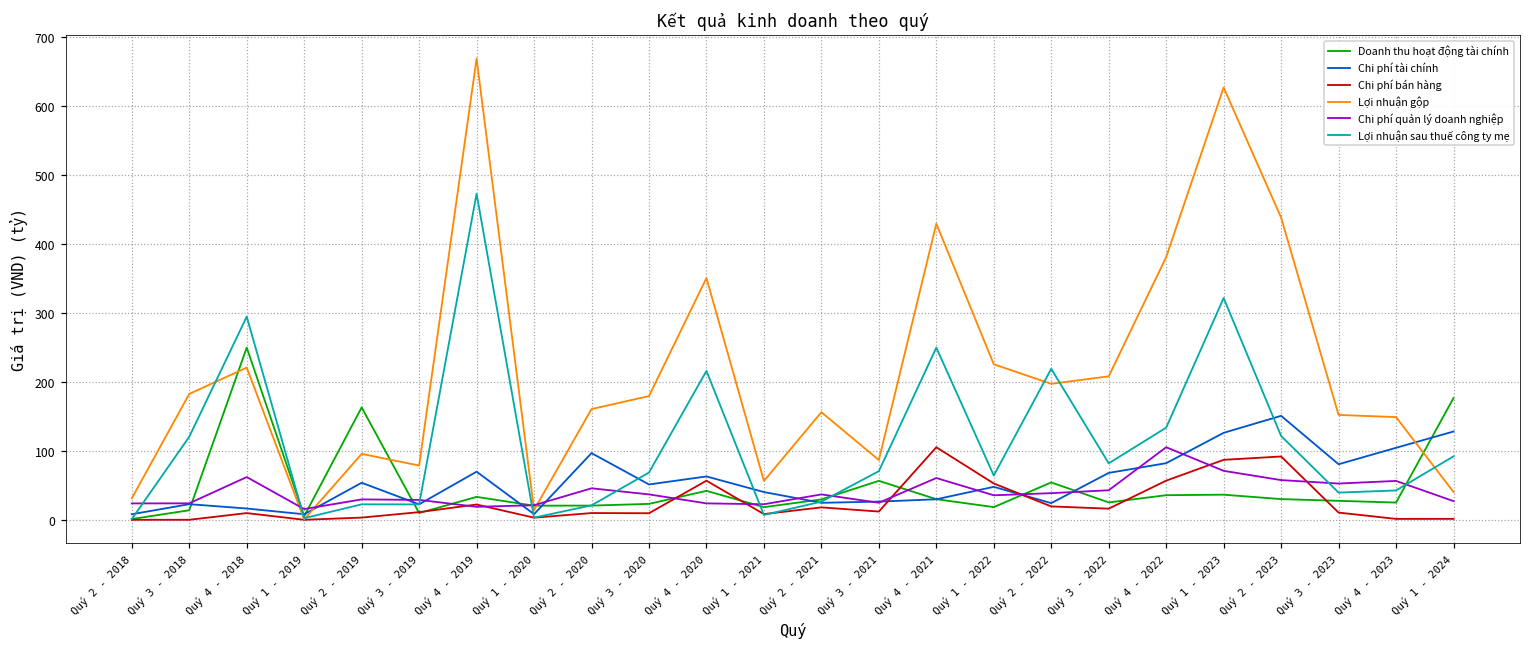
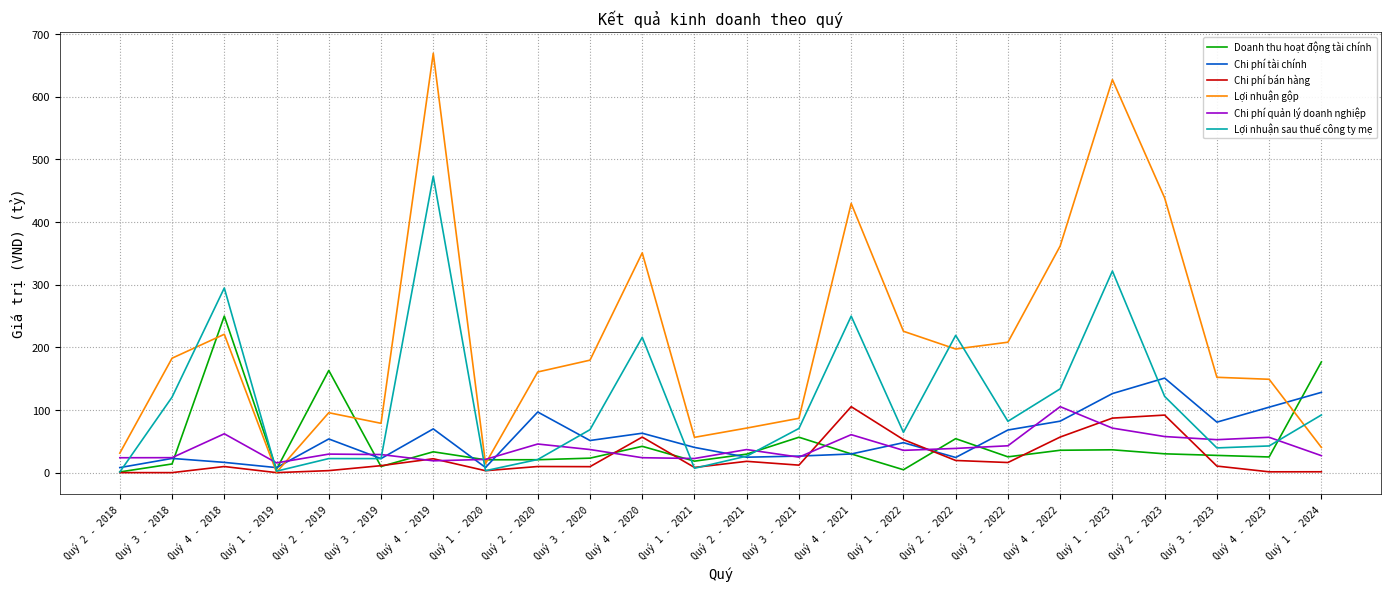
  {
    "Doanh thu hoạt động tài chính": {
      "Quý 3 - 2018": 10,
      "Quý 4 - 2018": 250,
      "Quý 2 - 2019": 160,
      "Quý 4 - 2019": 30,
      "Quý 3 - 2020": 20,
      "Quý 4 - 2020": 40,
      "Quý 1 - 2021": 20,
      "Quý 3 - 2021": 60,
-     "Quý 1 - 2022": 20,
+     "Quý 1 - 2022": 0,
      "Quý 2 - 2022": 50,
      "Quý 3 - 2022": 30,
      "Quý 4 - 2022": 40,
      "Quý 1 - 2023": 40,
      "Quý 2 - 2023": 30,
      "Quý 3 - 2023": 30,
      "Quý 4 - 2023": 30,
      "Quý 1 - 2024": 180
    },
    "Chi phí tài chính": {
      "Quý 2 - 2018": 10,
      "Quý 4 - 2018": 20,
      "Quý 2 - 2019": 50,
      "Quý 4 - 2019": 70,
      "Quý 1 - 2020": 10,
      "Quý 2 - 2020": 100,
      "Quý 3 - 2020": 50,
      "Quý 4 - 2020": 60,
      "Quý 1 - 2021": 40,
      "Quý 1 - 2022": 50,
      "Quý 2 - 2022": 20,
      "Quý 3 - 2022": 70,
      "Quý 4 - 2022": 80,
      "Quý 1 - 2023": 130,
      "Quý 2 - 2023": 150,
      "Quý 3 - 2023": 80,
      "Quý 4 - 2023": 100,
      "Quý 1 - 2024": 130
    },
    "Chi phí bán hàng": {
      "Quý 3 - 2018": 0,
      "Quý 4 - 2018": 10,
      "Quý 2 - 2019": 0,
      "Quý 2 - 2020": 10,
      "Quý 3 - 2020": 10,
      "Quý 4 - 2020": 60,
      "Quý 2 - 2021": 20,
      "Quý 3 - 2021": 10,
      "Quý 4 - 2021": 110,
      "Quý 1 - 2022": 50,
      "Quý 2 - 2022": 20,
      "Quý 3 - 2022": 20,
      "Quý 4 - 2022": 60,
      "Quý 1 - 2023": 90,
      "Quý 2 - 2023": 90,
      "Quý 3 - 2023": 10,
      "Quý 4 - 2023": 0,
      "Quý 1 - 2024": 0
    },
    "Lợi nhuận gộp": {
      "Quý 2 - 2018": 30,
      "Quý 3 - 2018": 180,
      "Quý 4 - 2018": 220,
      "Quý 2 - 2019": 100,
      "Quý 3 - 2019": 80,
      "Quý 4 - 2019": 670,
      "Quý 1 - 2020": 10,
      "Quý 2 - 2020": 160,
      "Quý 3 - 2020": 180,
      "Quý 4 - 2020": 350,
      "Quý 1 - 2021": 60,
-     "Quý 2 - 2021": 160,
+     "Quý 2 - 2021": 70,
      "Quý 3 - 2021": 90,
      "Quý 4 - 2021": 430,
      "Quý 1 - 2022": 230,
      "Quý 2 - 2022": 200,
      "Quý 3 - 2022": 210,
-     "Quý 4 - 2022": 380,
+     "Quý 4 - 2022": 360,
      "Quý 1 - 2023": 630,
      "Quý 2 - 2023": 440,
      "Quý 3 - 2023": 150,
      "Quý 4 - 2023": 150,
      "Quý 1 - 2024": 40
    },
    "Chi phí quản lý doanh nghiệp": {
      "Quý 2 - 2018": 20,
      "Quý 4 - 2018": 60,
      "Quý 1 - 2019": 20,
      "Quý 2 - 2019": 30,
      "Quý 3 - 2019": 30,
      "Quý 2 - 2020": 50,
      "Quý 3 - 2020": 40,
      "Quý 4 - 2020": 20,
      "Quý 1 - 2021": 20,
      "Quý 2 - 2021": 40,
      "Quý 4 - 2021": 60,
      "Quý 1 - 2022": 40,
      "Quý 2 - 2022": 40,
      "Quý 3 - 2022": 40,
      "Quý 4 - 2022": 110,
      "Quý 1 - 2023": 70,
      "Quý 2 - 2023": 60,
      "Quý 3 - 2023": 50,
      "Quý 4 - 2023": 60,
      "Quý 1 - 2024": 30
    },
    "Lợi nhuận sau thuế công ty mẹ": {
      "Quý 3 - 2018": 120,
      "Quý 4 - 2018": 290,
      "Quý 2 - 2019": 20,
      "Quý 4 - 2019": 470,
      "Quý 3 - 2020": 70,
      "Quý 4 - 2020": 220,
      "Quý 3 - 2021": 70,
      "Quý 4 - 2021": 250,
      "Quý 1 - 2022": 60,
      "Quý 2 - 2022": 220,
      "Quý 3 - 2022": 80,
      "Quý 4 - 2022": 130,
      "Quý 1 - 2023": 320,
      "Quý 2 - 2023": 120,
      "Quý 3 - 2023": 40,
      "Quý 4 - 2023": 40,
      "Quý 1 - 2024": 90
    }
  }
